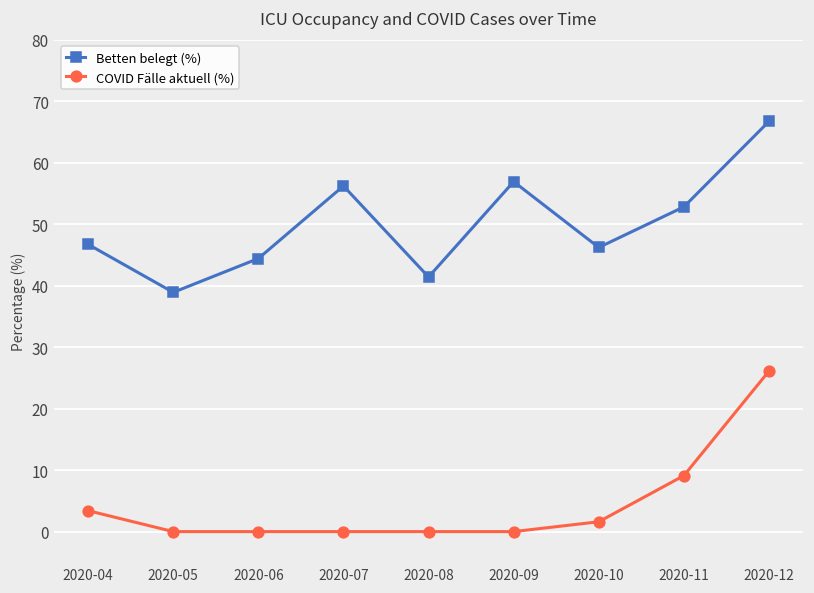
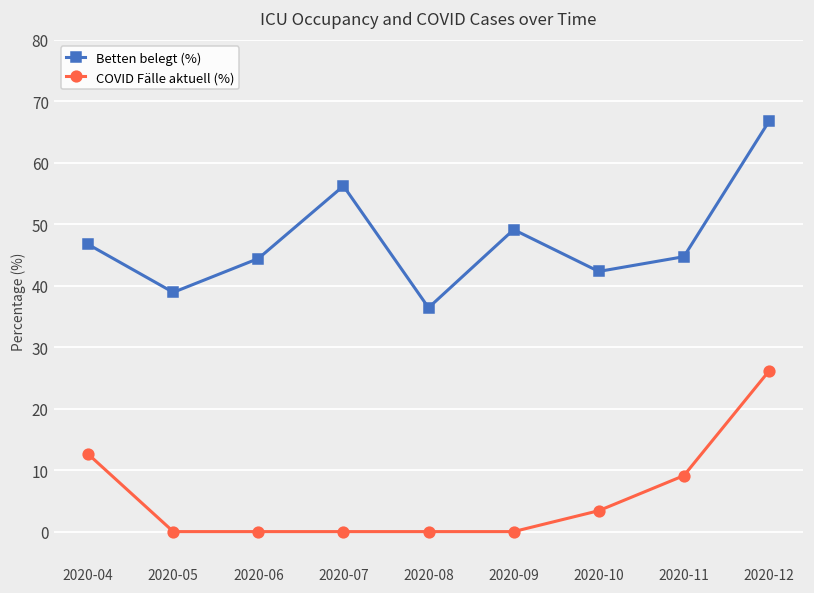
  {
    "Betten belegt (%)": {
      "2020-04": 47,
      "2020-05": 39,
      "2020-06": 44,
      "2020-07": 56,
-     "2020-08": 41,
-     "2020-09": 57,
-     "2020-10": 46,
-     "2020-11": 53,
+     "2020-08": 36,
+     "2020-09": 49,
+     "2020-10": 42,
+     "2020-11": 45,
      "2020-12": 67
    },
    "COVID Fälle aktuell (%)": {
-     "2020-04": 3,
+     "2020-04": 13,
      "2020-05": 0,
      "2020-06": 0,
      "2020-07": 0,
      "2020-08": 0,
      "2020-09": 0,
-     "2020-10": 2,
+     "2020-10": 3,
      "2020-11": 9,
      "2020-12": 26
    }
  }
